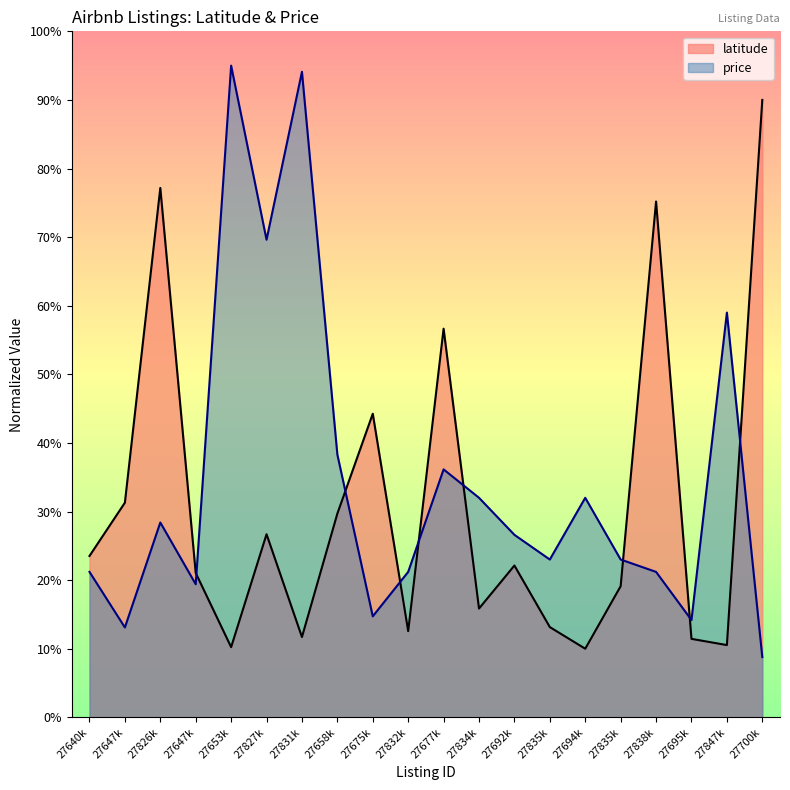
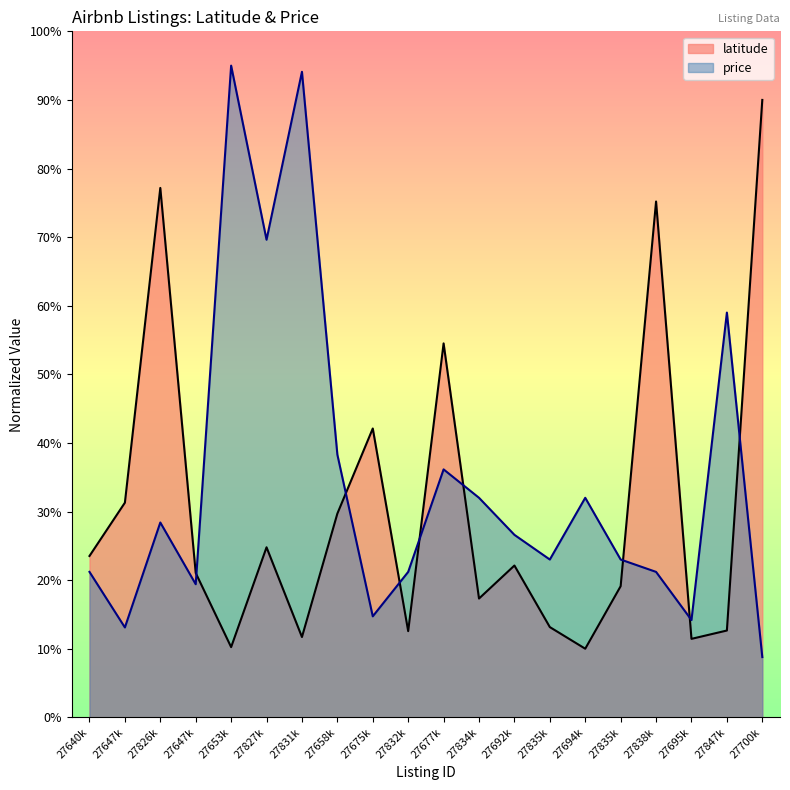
  {
    "latitude": {
      "27640k": "24%",
      "27826k": "77%",
      "27653k": "10%",
-     "27827k": "27%",
+     "27827k": "25%",
      "27831k": "12%",
      "27658k": "30%",
-     "27675k": "44%",
+     "27675k": "42%",
      "27832k": "13%",
-     "27677k": "57%",
-     "27834k": "16%",
+     "27677k": "55%",
+     "27834k": "17%",
      "27692k": "22%",
      "27694k": "10%",
      "27838k": "75%",
      "27695k": "11%",
-     "27847k": "11%",
+     "27847k": "13%",
      "27700k": "90%"
    },
    "price": {
      "27640k": "21%",
      "27826k": "28%",
      "27653k": "95%",
      "27827k": "70%",
      "27831k": "94%",
      "27658k": "38%",
      "27675k": "15%",
      "27832k": "21%",
      "27677k": "36%",
      "27834k": "32%",
      "27692k": "27%",
      "27694k": "32%",
      "27838k": "21%",
      "27695k": "14%",
      "27847k": "59%",
      "27700k": "9%"
    }
  }
